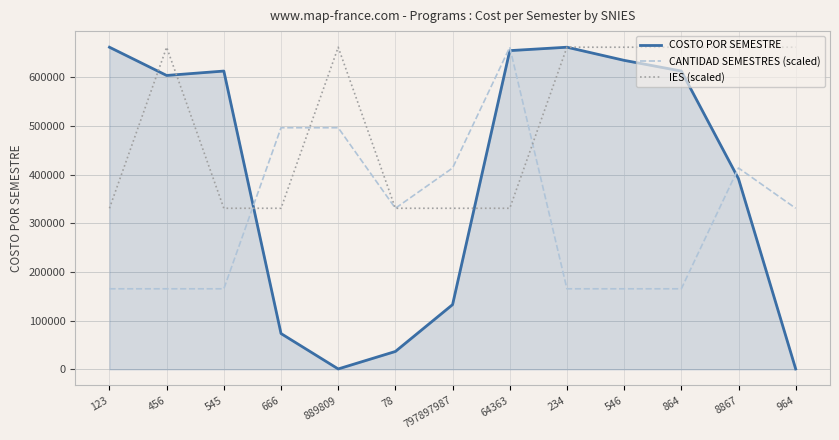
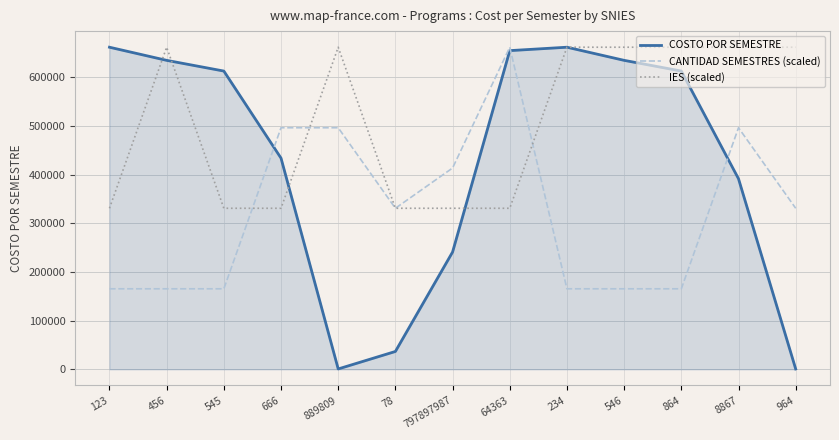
  {
    "COSTO POR SEMESTRE": {
      "123": 660000,
-     "456": 600000,
+     "456": 640000,
      "545": 610000,
-     "666": 70000,
+     "666": 430000,
      "889809": 0,
      "78": 40000,
-     "797897987": 130000,
+     "797897987": 240000,
      "64363": 650000,
      "546": 640000,
      "8867": 390000,
      "964": 0
    },
    "CANTIDAD SEMESTRES (scaled)": {
      "123": 170000,
      "456": 170000,
      "545": 170000,
      "666": 500000,
      "889809": 500000,
      "797897987": 410000,
      "64363": 660000,
      "234": 170000,
      "546": 170000,
      "864": 170000,
-     "8867": 410000,
+     "8867": 500000,
      "964": 330000
    },
    "IES (scaled)": {
      "123": 330000,
      "456": 660000,
      "545": 330000,
      "666": 330000,
      "889809": 660000,
      "797897987": 330000,
      "64363": 330000,
      "546": 660000
    }
  }
